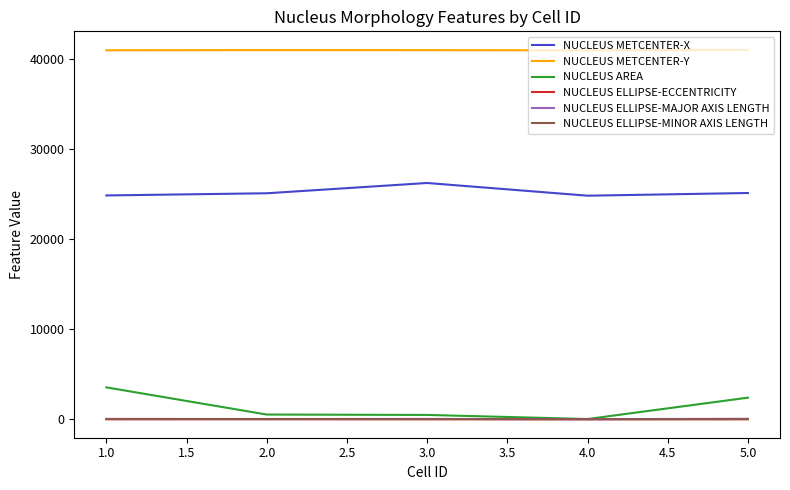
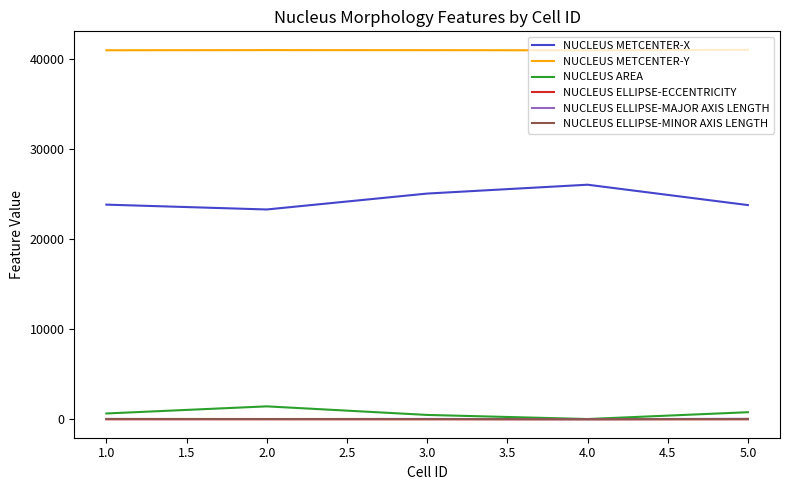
  {
    "NUCLEUS METCENTER-X": {
-     "1.0": 25000,
-     "2.0": 25000,
-     "3.0": 26000,
-     "4.0": 25000,
-     "5.0": 25000
+     "1.0": 24000,
+     "2.0": 23000,
+     "3.0": 25000,
+     "4.0": 26000,
+     "5.0": 24000
    },
    "NUCLEUS METCENTER-Y": {
      "1.0": 41000,
      "2.0": 41000,
      "3.0": 41000
    },
    "NUCLEUS AREA": {
-     "1.0": 4000,
-     "2.0": 500,
+     "1.0": 1000,
+     "2.0": 1400,
      "3.0": 0,
-     "5.0": 2000
+     "5.0": 1000
    },
    "NUCLEUS ELLIPSE-MINOR AXIS LENGTH": {
      "1.0": 0,
      "2.0": 0,
      "3.0": 0,
      "5.0": 0
    }
  }
